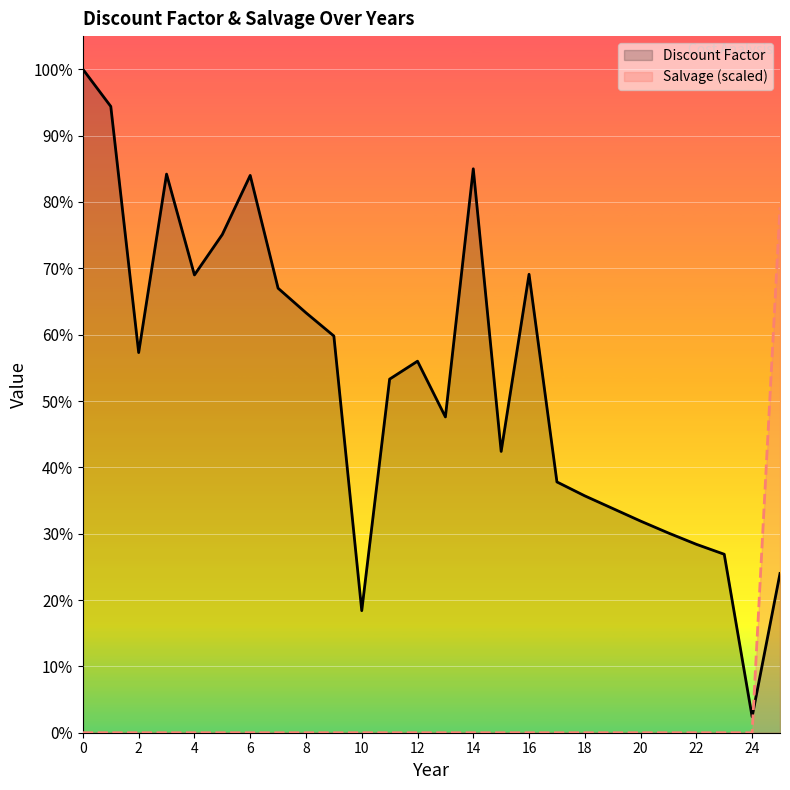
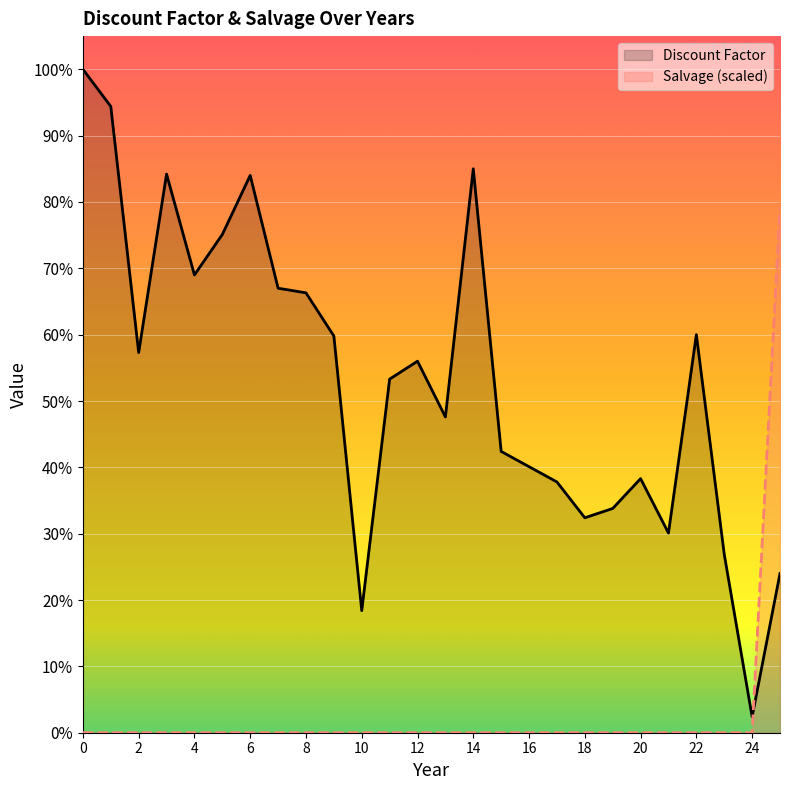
  {
    "Discount Factor": {
      "0": "100%",
      "2": "57%",
      "4": "69%",
      "6": "84%",
-     "8": "63%",
+     "8": "66%",
      "10": "18%",
      "12": "56%",
      "14": "85%",
-     "16": "69%",
-     "18": "36%",
-     "20": "32%",
-     "22": "28%",
+     "16": "40%",
+     "18": "32%",
+     "20": "38%",
+     "22": "60%",
      "24": "2%"
    },
    "Salvage (scaled)": {
      "0": "0%",
      "2": "0%",
      "4": "0%",
      "6": "0%",
      "8": "0%",
      "10": "0%",
      "12": "0%",
      "14": "0%",
      "16": "0%",
      "18": "0%",
      "20": "0%",
      "22": "0%",
      "24": "0%"
    }
  }
